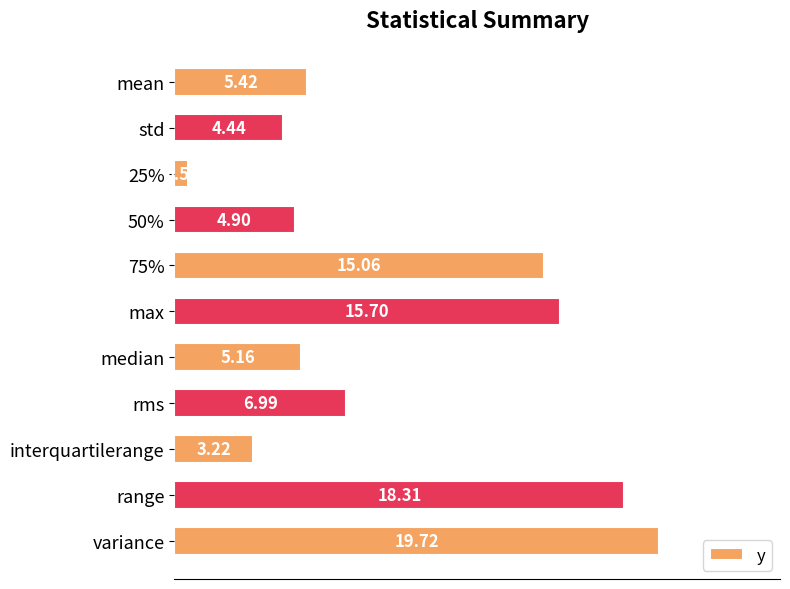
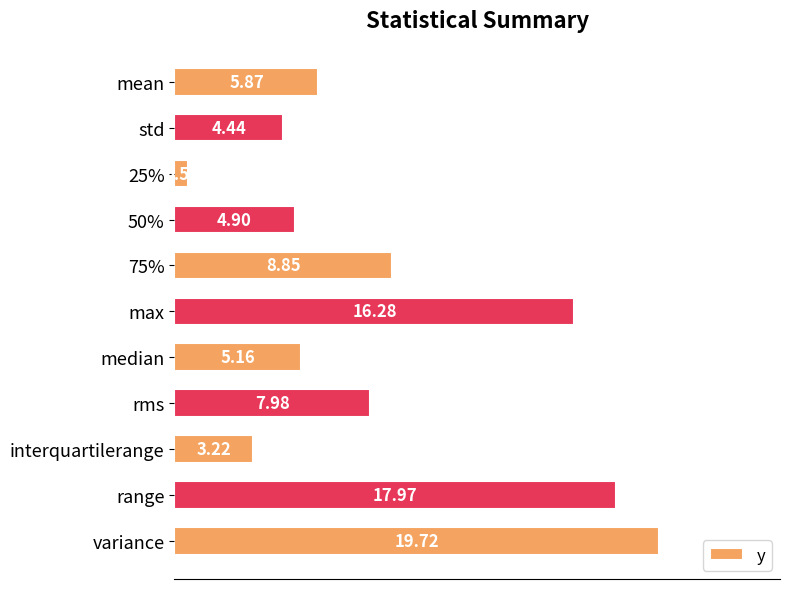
  {
-   "mean": 5.42,
+   "mean": 5.87,
    "std": 4.44,
    "50%": 4.90,
-   "75%": 15.06,
-   "max": 15.70,
+   "75%": 8.85,
+   "max": 16.28,
    "median": 5.16,
-   "rms": 6.99,
+   "rms": 7.98,
    "interquartilerange": 3.22,
-   "range": 18.31,
+   "range": 17.97,
    "variance": 19.72
  }
